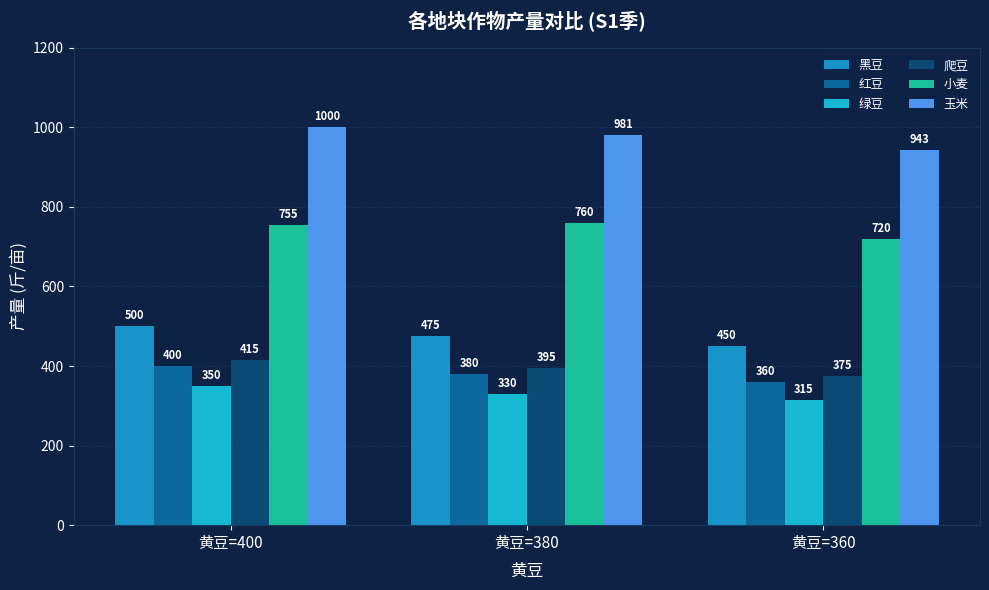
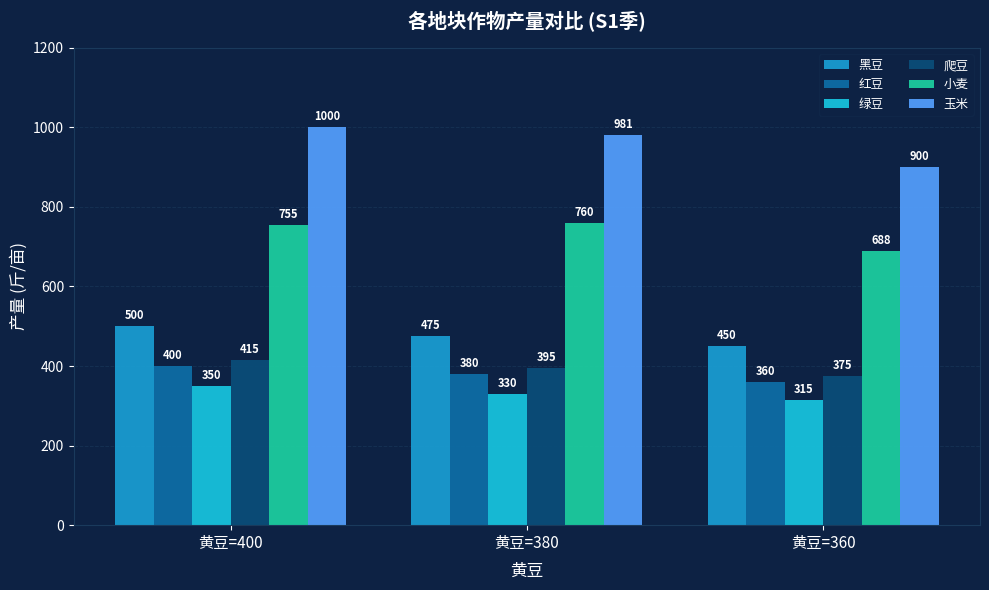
  {
    "小麦": {
      "黄豆=400": 755,
      "黄豆=380": 760,
-     "黄豆=360": 720
+     "黄豆=360": 688
    },
    "玉米": {
      "黄豆=400": 1000,
      "黄豆=380": 981,
-     "黄豆=360": 943
+     "黄豆=360": 900
    }
  }
